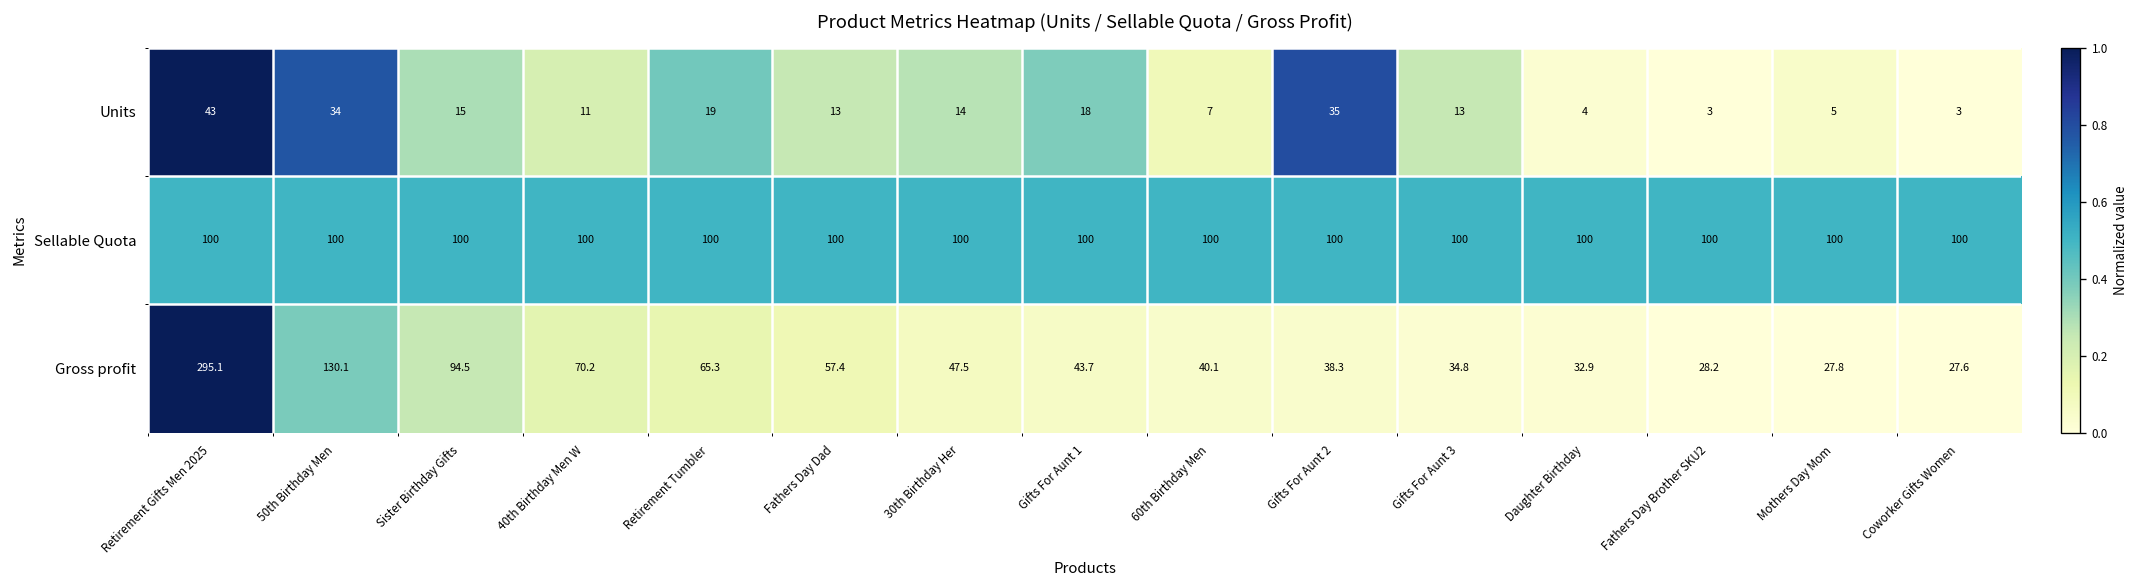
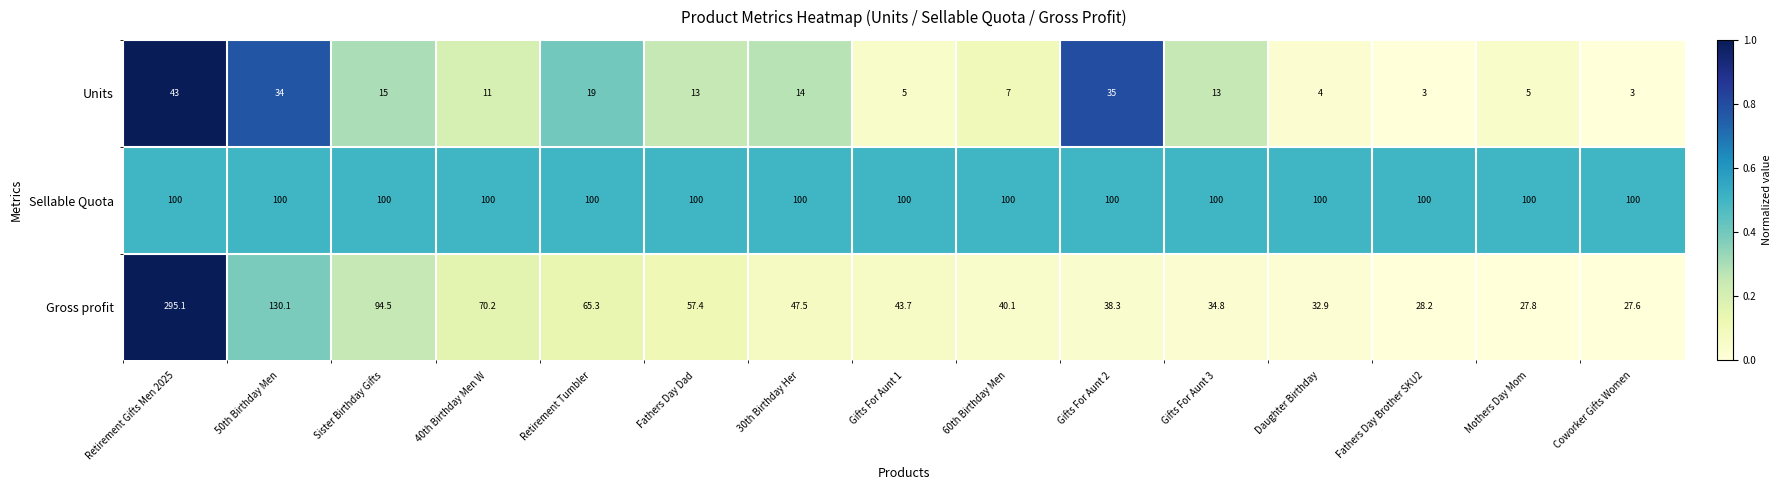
  {
    "Units": {
      "Retirement Gifts Men 2025": 43,
      "50th Birthday Men": 34,
      "Sister Birthday Gifts": 15,
      "40th Birthday Men W": 11,
      "Retirement Tumbler": 19,
      "Fathers Day Dad": 13,
      "30th Birthday Her": 14,
-     "Gifts For Aunt 1": 18,
+     "Gifts For Aunt 1": 5,
      "60th Birthday Men": 7,
      "Gifts For Aunt 2": 35,
      "Gifts For Aunt 3": 13,
      "Daughter Birthday": 4,
      "Fathers Day Brother SKU2": 3,
      "Mothers Day Mom": 5,
      "Coworker Gifts Women": 3
    },
    "Sellable Quota": {
      "Retirement Gifts Men 2025": 100,
      "50th Birthday Men": 100,
      "Sister Birthday Gifts": 100,
      "40th Birthday Men W": 100,
      "Retirement Tumbler": 100,
      "Fathers Day Dad": 100,
      "30th Birthday Her": 100,
      "Gifts For Aunt 1": 100,
      "60th Birthday Men": 100,
      "Gifts For Aunt 2": 100,
      "Gifts For Aunt 3": 100,
      "Daughter Birthday": 100,
      "Fathers Day Brother SKU2": 100,
      "Mothers Day Mom": 100,
      "Coworker Gifts Women": 100
    },
    "Gross profit": {
      "Retirement Gifts Men 2025": 295.1,
      "50th Birthday Men": 130.1,
      "Sister Birthday Gifts": 94.5,
      "40th Birthday Men W": 70.2,
      "Retirement Tumbler": 65.3,
      "Fathers Day Dad": 57.4,
      "30th Birthday Her": 47.5,
      "Gifts For Aunt 1": 43.7,
      "60th Birthday Men": 40.1,
      "Gifts For Aunt 2": 38.3,
      "Gifts For Aunt 3": 34.8,
      "Daughter Birthday": 32.9,
      "Fathers Day Brother SKU2": 28.2,
      "Mothers Day Mom": 27.8,
      "Coworker Gifts Women": 27.6
    }
  }
